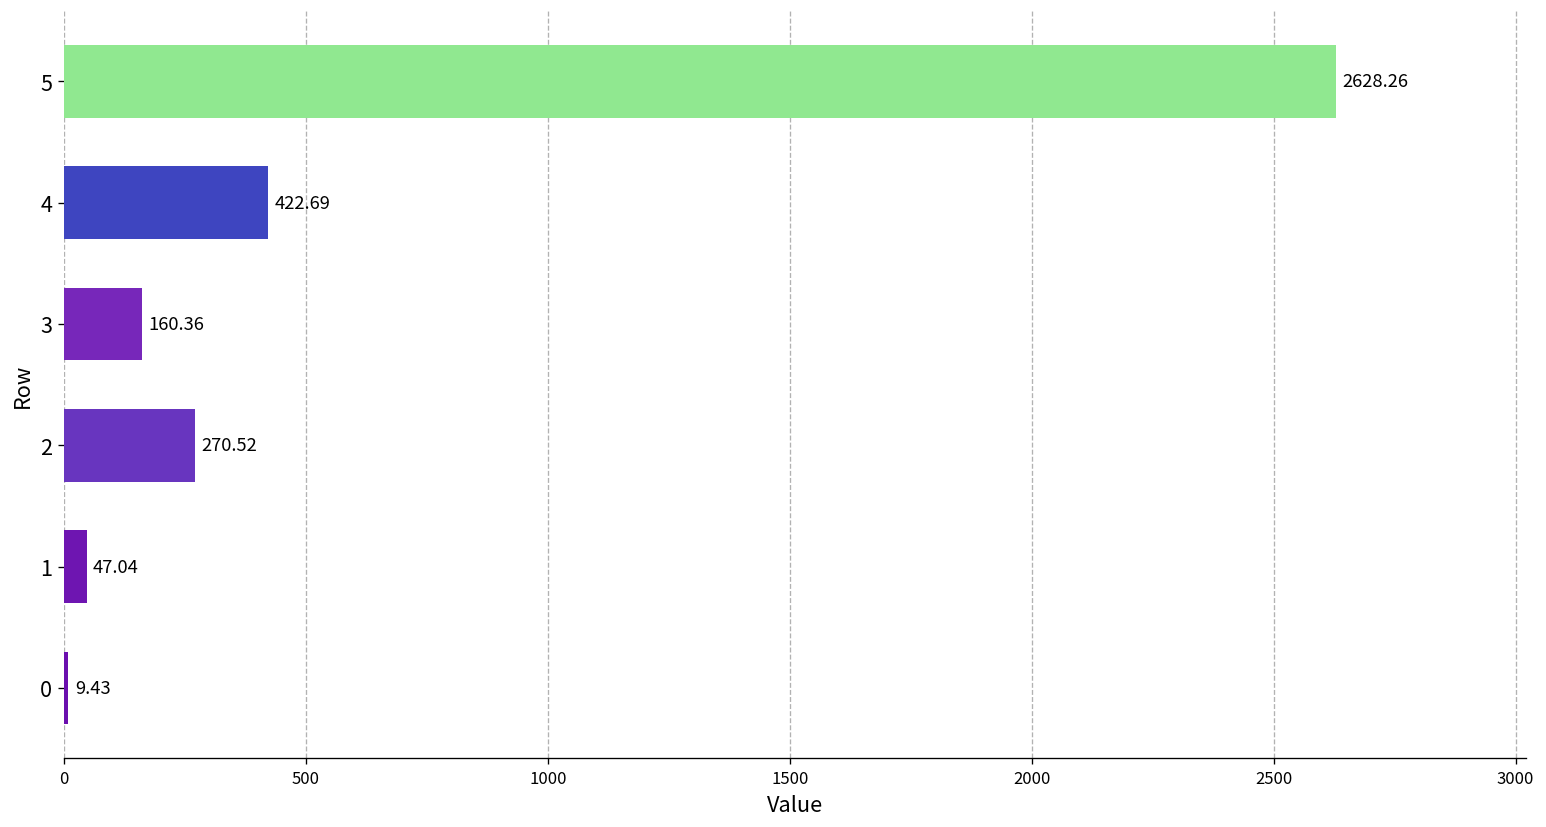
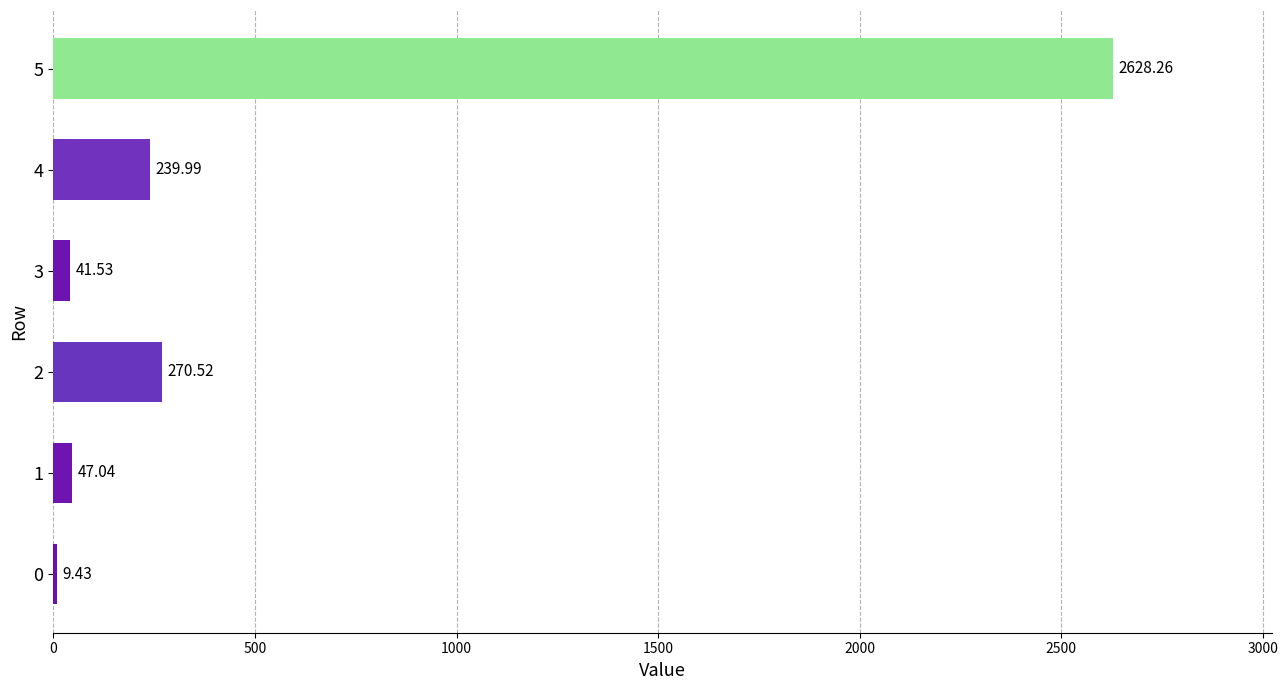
  {
    "5": 2628.26,
-   "4": 422.69,
-   "3": 160.36,
+   "4": 239.99,
+   "3": 41.53,
    "2": 270.52,
    "1": 47.04,
    "0": 9.43
  }
